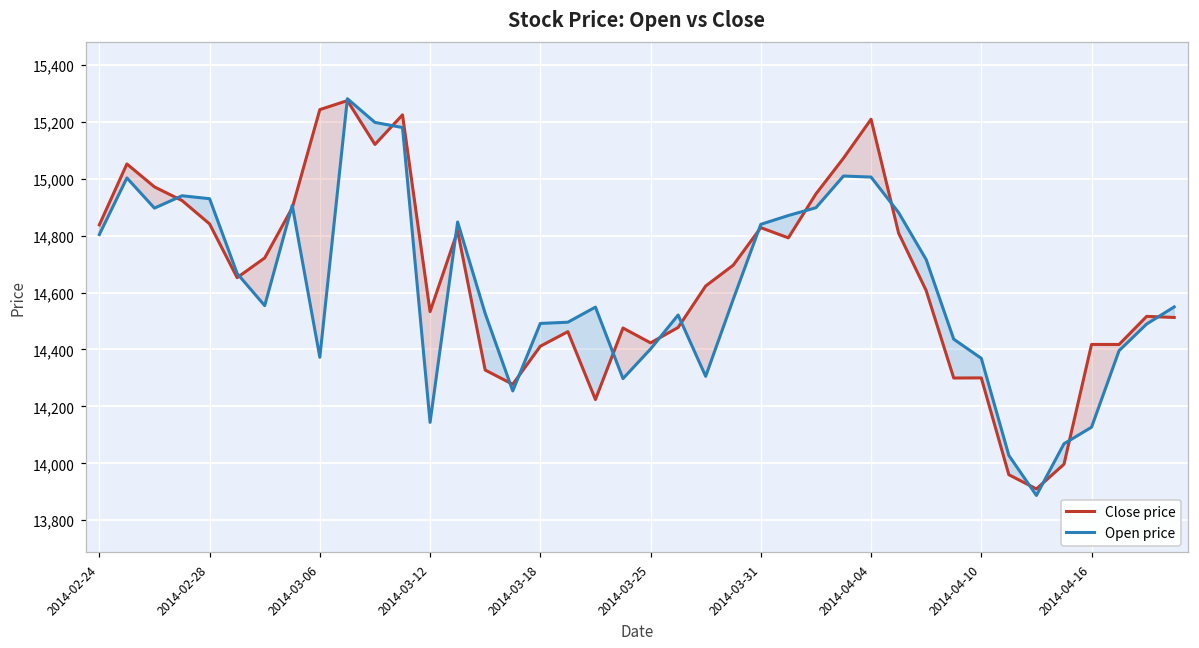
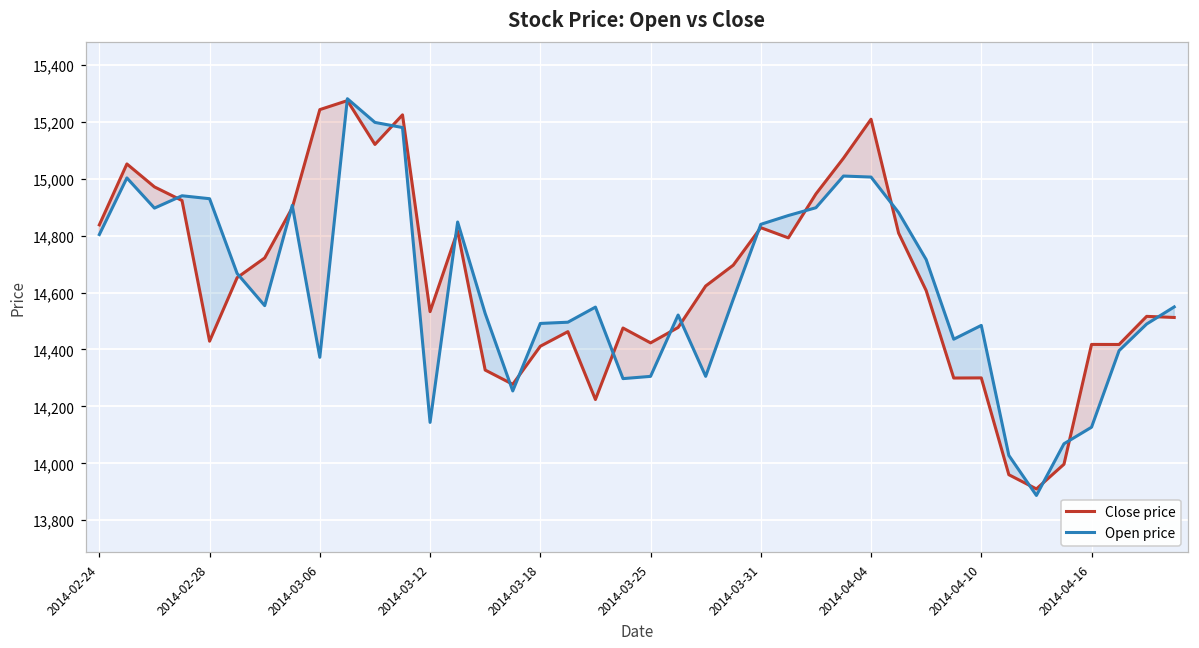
  {
    "Close price": {
      "2014-02-24": "14,840",
-     "2014-02-28": "14,840",
+     "2014-02-28": "14,430",
      "2014-03-06": "15,240",
      "2014-03-12": "14,530",
      "2014-03-18": "14,410",
      "2014-03-25": "14,420",
      "2014-03-31": "14,830",
      "2014-04-04": "15,210",
      "2014-04-10": "14,300",
      "2014-04-16": "14,420"
    },
    "Open price": {
      "2014-02-24": "14,800",
      "2014-02-28": "14,930",
      "2014-03-06": "14,370",
      "2014-03-12": "14,140",
      "2014-03-18": "14,490",
-     "2014-03-25": "14,400",
+     "2014-03-25": "14,310",
      "2014-03-31": "14,840",
      "2014-04-04": "15,010",
-     "2014-04-10": "14,370",
+     "2014-04-10": "14,480",
      "2014-04-16": "14,130"
    }
  }
